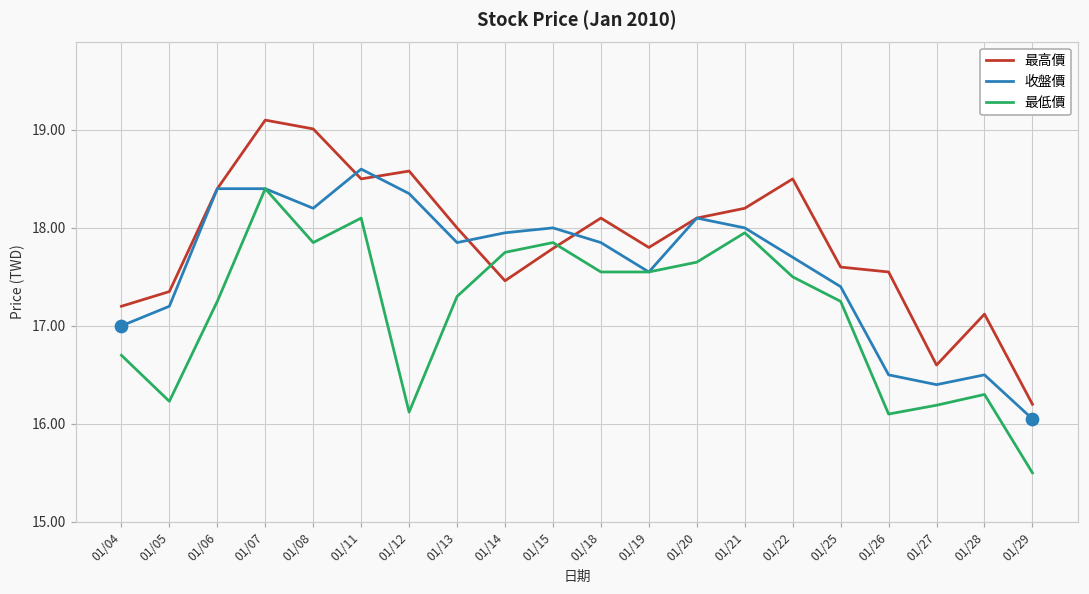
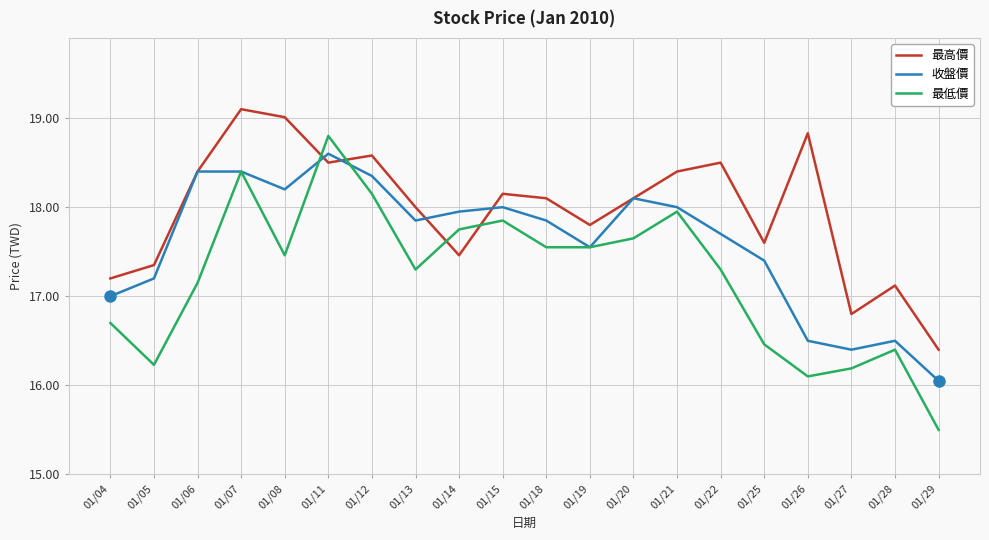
  {
    "最高價": {
      "01/04": 17.2,
      "01/05": 17.4,
      "01/07": 19.1,
      "01/08": 19.0,
      "01/11": 18.5,
      "01/12": 18.6,
      "01/13": 18.0,
      "01/14": 17.5,
-     "01/15": 17.8,
+     "01/15": 18.2,
      "01/18": 18.1,
      "01/19": 17.8,
-     "01/21": 18.2,
+     "01/21": 18.4,
      "01/22": 18.5,
      "01/25": 17.6,
-     "01/26": 17.6,
-     "01/27": 16.6,
+     "01/26": 18.8,
+     "01/27": 16.8,
      "01/28": 17.1,
-     "01/29": 16.2
+     "01/29": 16.4
    },
    "最低價": {
      "01/04": 16.7,
      "01/05": 16.2,
-     "01/06": 17.3,
-     "01/08": 17.9,
-     "01/11": 18.1,
-     "01/12": 16.1,
+     "01/06": 17.2,
+     "01/08": 17.5,
+     "01/11": 18.8,
+     "01/12": 18.2,
      "01/13": 17.3,
      "01/14": 17.8,
      "01/15": 17.9,
      "01/18": 17.6,
      "01/20": 17.7,
      "01/21": 18.0,
-     "01/22": 17.5,
-     "01/25": 17.3,
+     "01/22": 17.3,
+     "01/25": 16.5,
      "01/26": 16.1,
      "01/27": 16.2,
-     "01/28": 16.3,
+     "01/28": 16.4,
      "01/29": 15.5
    }
  }
